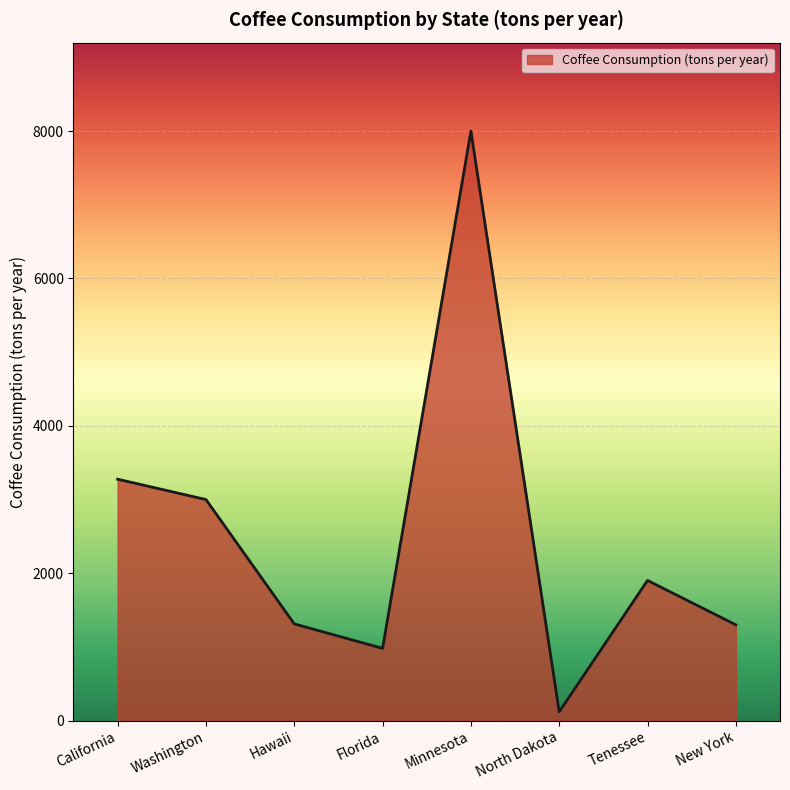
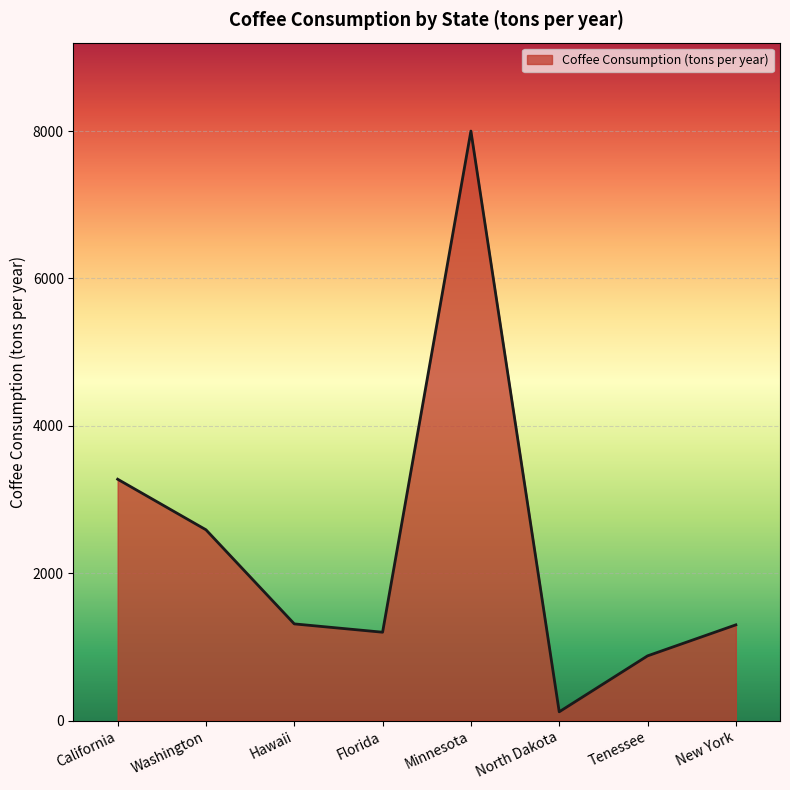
  {
    "California": 3300,
-   "Washington": 3000,
+   "Washington": 2600,
    "Hawaii": 1300,
-   "Florida": 1000,
+   "Florida": 1200,
    "Minnesota": 8000,
    "North Dakota": 100,
-   "Tenessee": 1900,
+   "Tenessee": 900,
    "New York": 1300
  }
